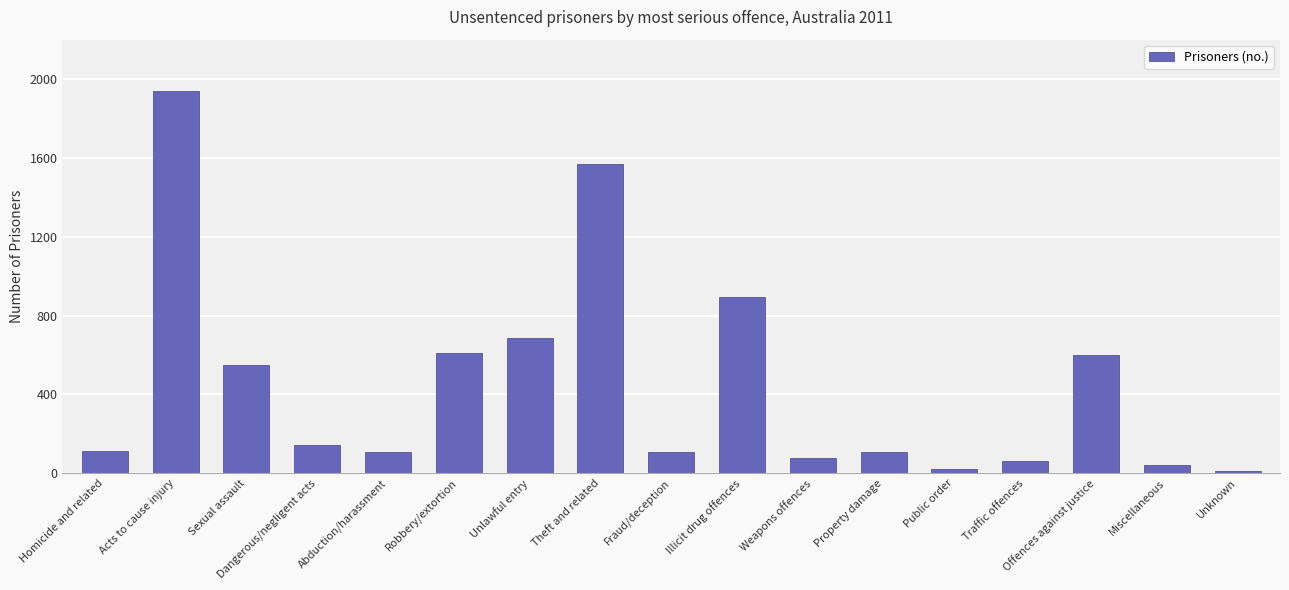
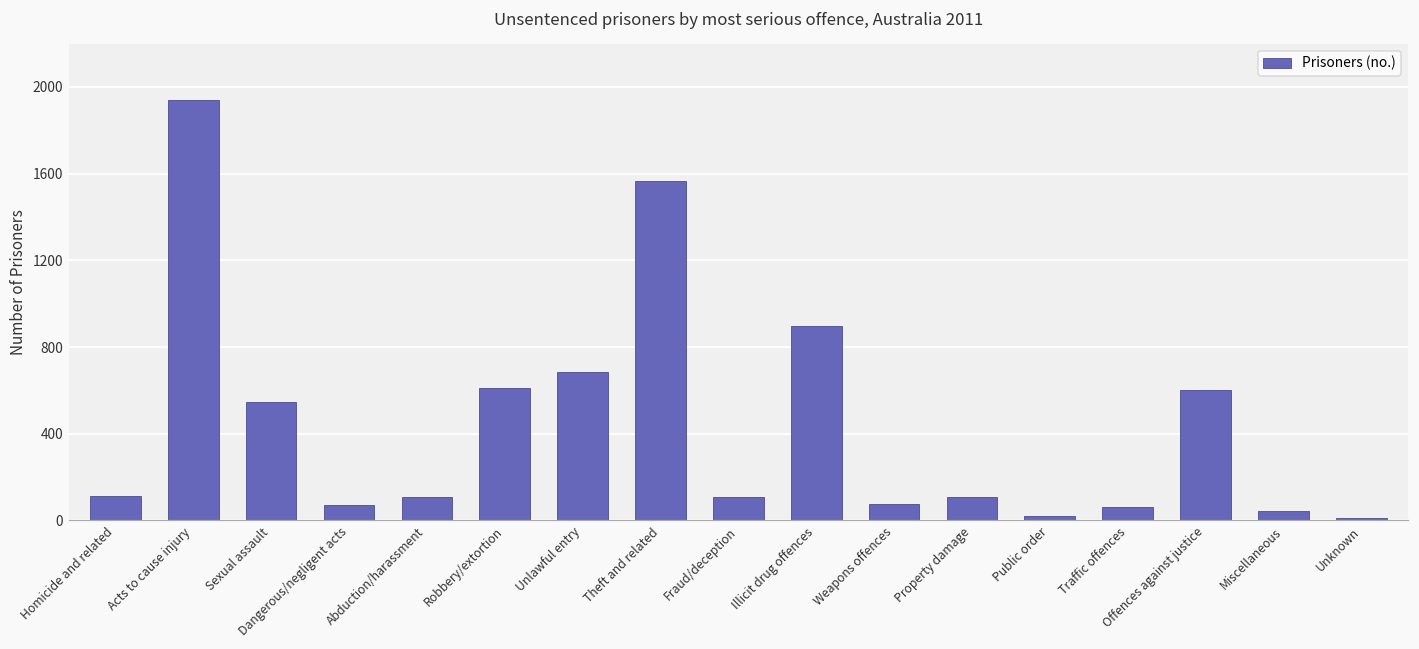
  {
    "Homicide and related": 110,
    "Acts to cause injury": 1940,
    "Sexual assault": 550,
-   "Dangerous/negligent acts": 140,
+   "Dangerous/negligent acts": 70,
    "Abduction/harassment": 110,
    "Robbery/extortion": 610,
    "Unlawful entry": 690,
    "Theft and related": 1570,
    "Fraud/deception": 110,
    "Illicit drug offences": 900,
    "Weapons offences": 80,
    "Property damage": 110,
    "Public order": 20,
    "Traffic offences": 60,
    "Offences against justice": 600,
    "Miscellaneous": 40
  }
